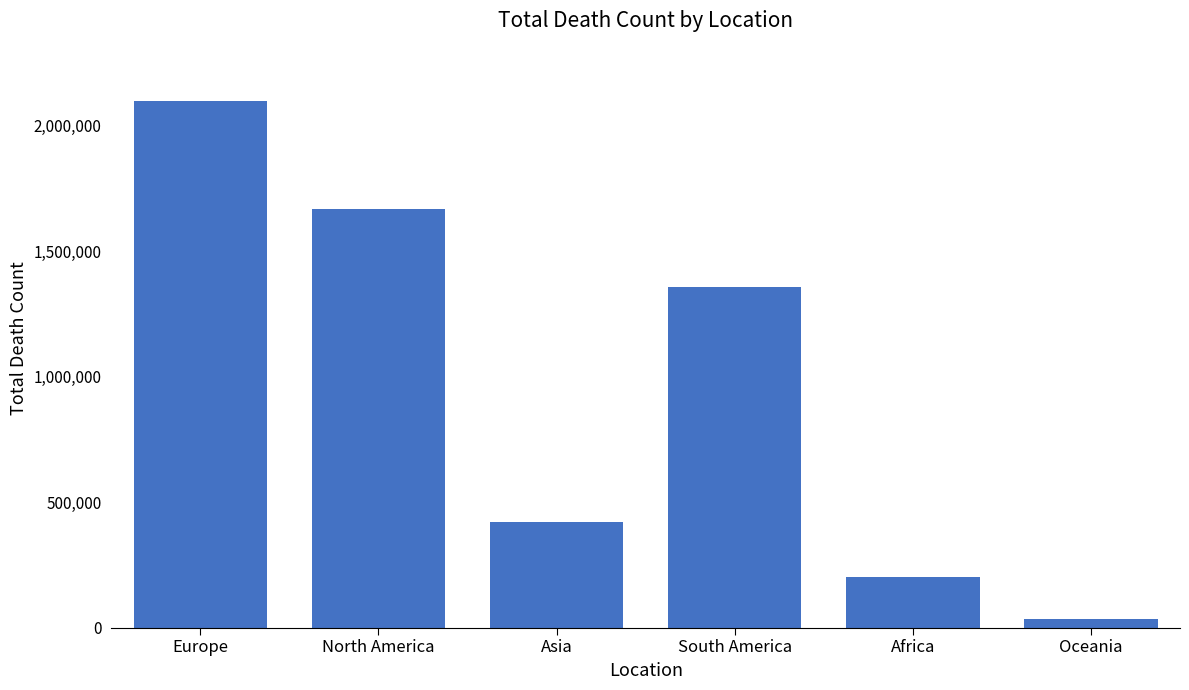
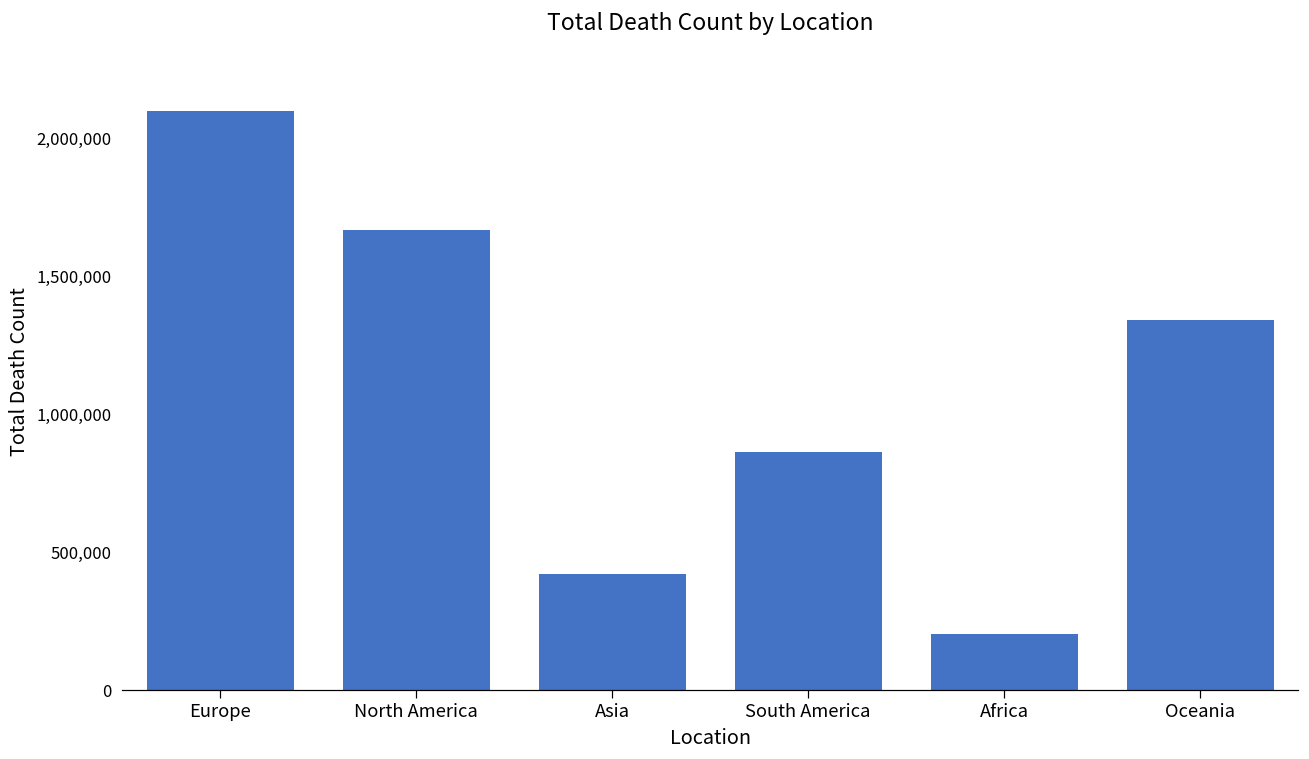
  {
    "Europe": "2,100,000",
    "North America": "1,670,000",
    "Asia": "420,000",
-   "South America": "1,360,000",
+   "South America": "860,000",
    "Africa": "200,000",
-   "Oceania": "30,000"
+   "Oceania": "1,340,000"
  }
